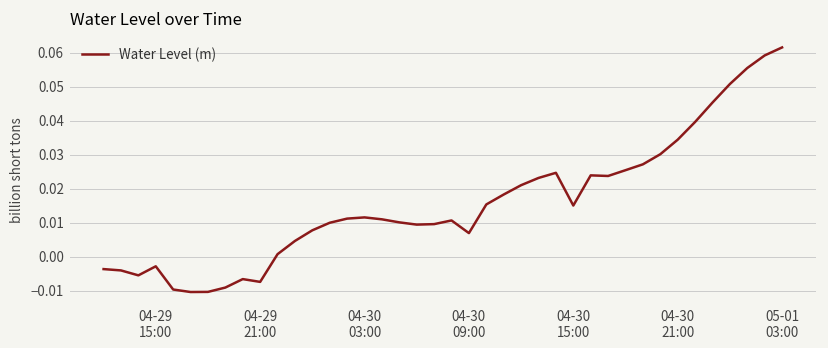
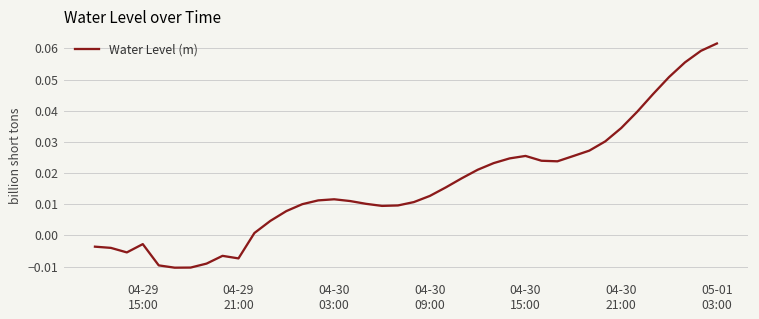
  {
    "04-29 15:00": -0.003,
    "04-29 21:00": -0.007,
    "04-30 03:00": 0.012,
-   "04-30 09:00": 0.007,
-   "04-30 15:00": 0.015,
+   "04-30 09:00": 0.013,
+   "04-30 15:00": 0.026,
    "04-30 21:00": 0.034,
    "05-01 03:00": 0.062
  }
